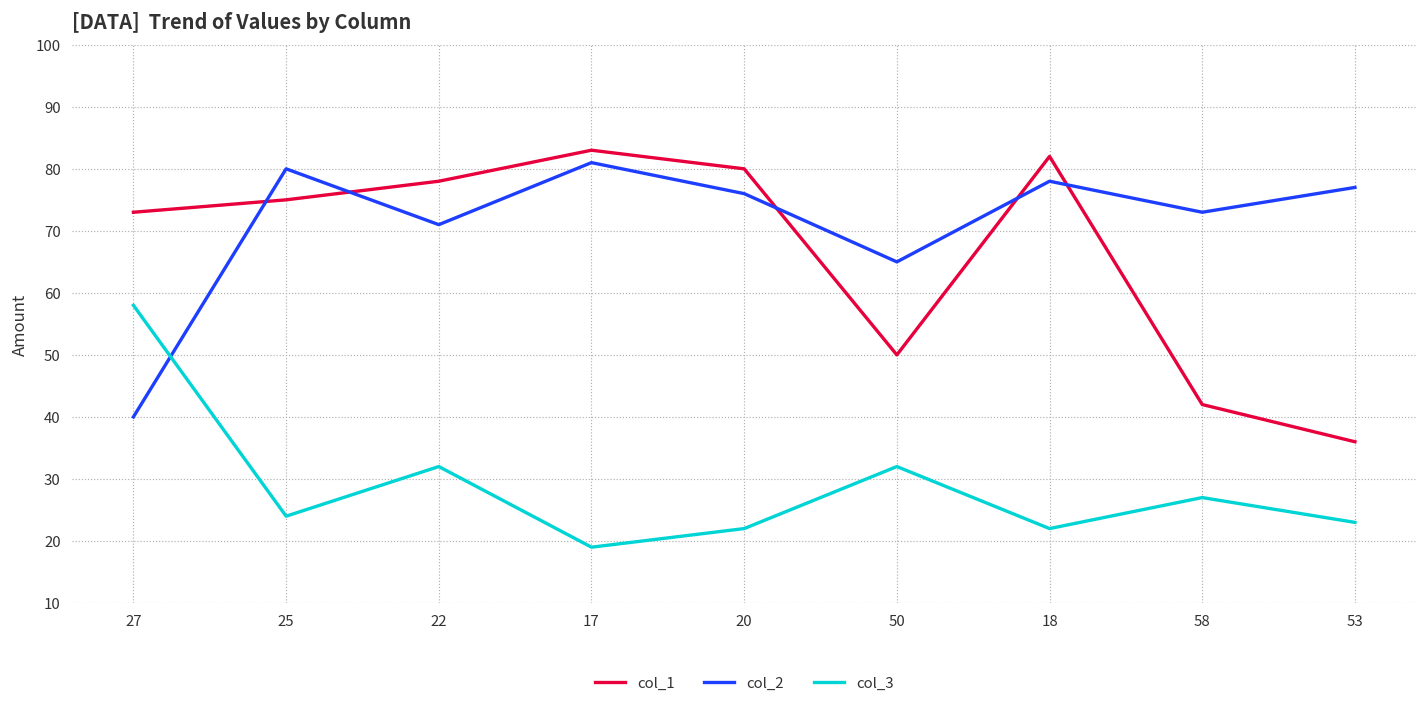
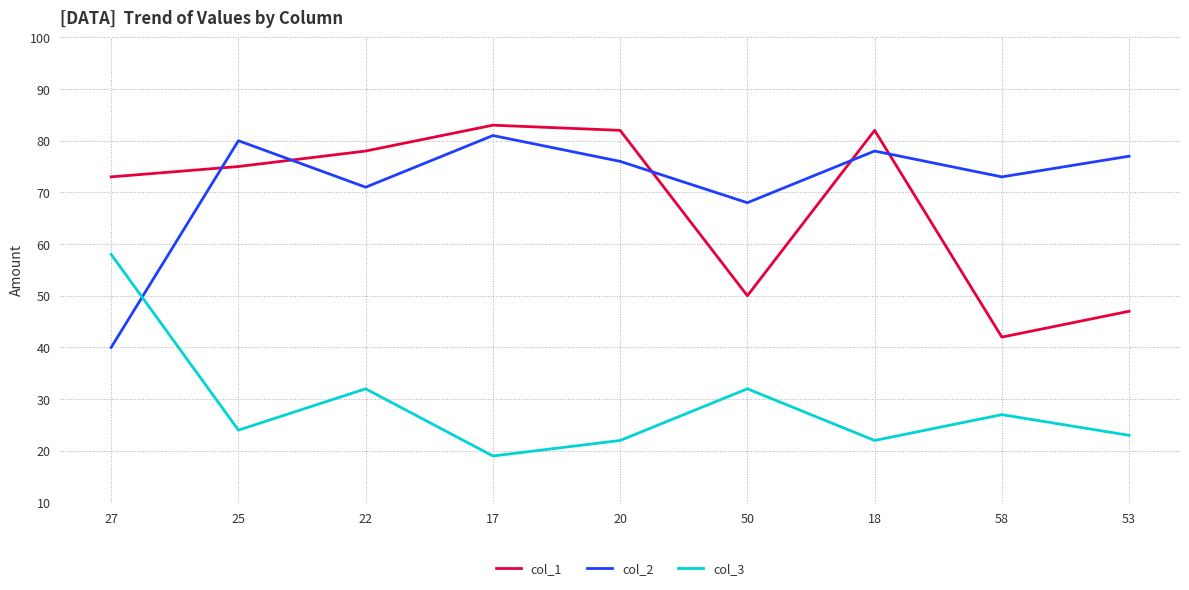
  {
    "col_1": {
      "27": 73,
      "25": 75,
      "22": 78,
      "17": 83,
-     "20": 80,
+     "20": 82,
      "50": 50,
      "18": 82,
      "58": 42,
-     "53": 36
+     "53": 47
    },
    "col_2": {
      "27": 40,
      "25": 80,
      "22": 71,
      "17": 81,
      "20": 76,
-     "50": 65,
+     "50": 68,
      "18": 78,
      "58": 73,
      "53": 77
    },
    "col_3": {
      "27": 58,
      "25": 24,
      "22": 32,
      "17": 19,
      "20": 22,
      "50": 32,
      "18": 22,
      "58": 27,
      "53": 23
    }
  }
